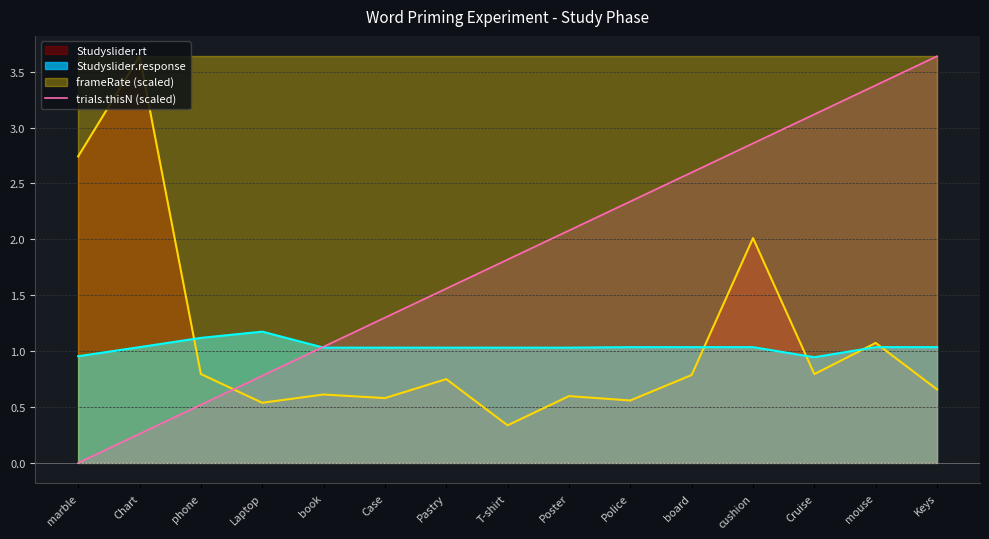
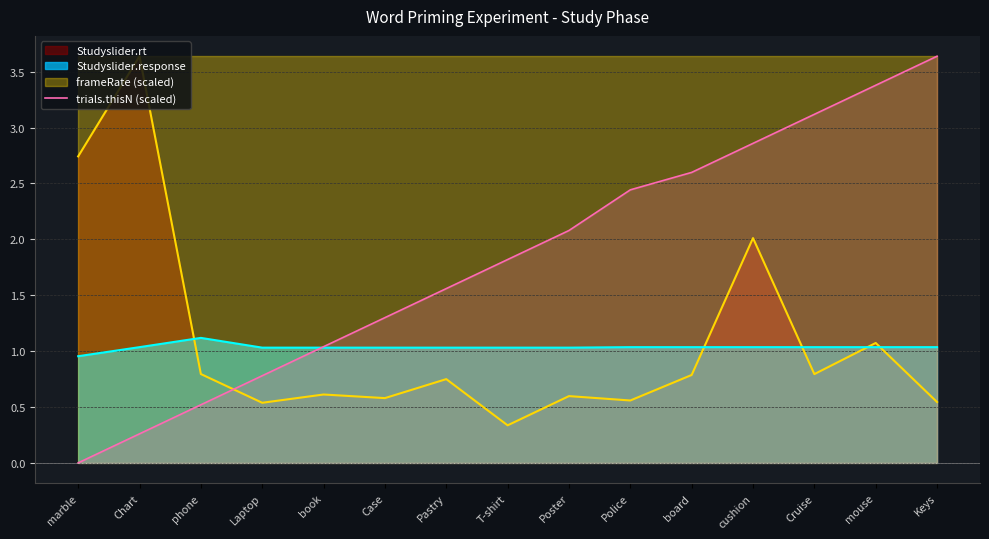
  {
    "Studyslider.rt": {
      "marble": 2.74,
      "phone": 0.80,
      "Laptop": 0.54,
      "book": 0.61,
      "Case": 0.58,
      "Pastry": 0.75,
      "T-shirt": 0.34,
      "Poster": 0.60,
      "Police": 0.56,
      "board": 0.79,
      "cushion": 2.01,
      "Cruise": 0.79,
      "mouse": 1.07,
-     "Keys": 0.66
+     "Keys": 0.54
    },
    "Studyslider.response": {
      "marble": 0.95,
      "Chart": 1.04,
      "phone": 1.12,
-     "Laptop": 1.17,
+     "Laptop": 1.03,
      "Case": 1.03,
      "Pastry": 1.03,
      "T-shirt": 1.03,
      "Poster": 1.03,
      "Police": 1.04,
      "board": 1.04,
      "cushion": 1.04,
-     "Cruise": 0.95,
+     "Cruise": 1.04,
      "mouse": 1.04,
      "Keys": 1.04
    },
    "trials.thisN (scaled)": {
      "marble": 0.00,
      "Chart": 0.26,
      "phone": 0.52,
      "Laptop": 0.78,
      "Case": 1.30,
      "Pastry": 1.56,
      "T-shirt": 1.82,
      "Poster": 2.08,
-     "Police": 2.34,
+     "Police": 2.44,
      "board": 2.60,
      "cushion": 2.86,
      "Cruise": 3.12,
      "mouse": 3.38
    },
    "frameRate (scaled)": {
      "phone": 3.64,
      "Laptop": 3.64,
      "book": 3.64,
      "Case": 3.64,
      "Pastry": 3.64,
      "T-shirt": 3.64,
      "Poster": 3.64,
      "Police": 3.64,
      "board": 3.64,
      "cushion": 3.64,
      "Cruise": 3.64,
      "mouse": 3.64
    }
  }
